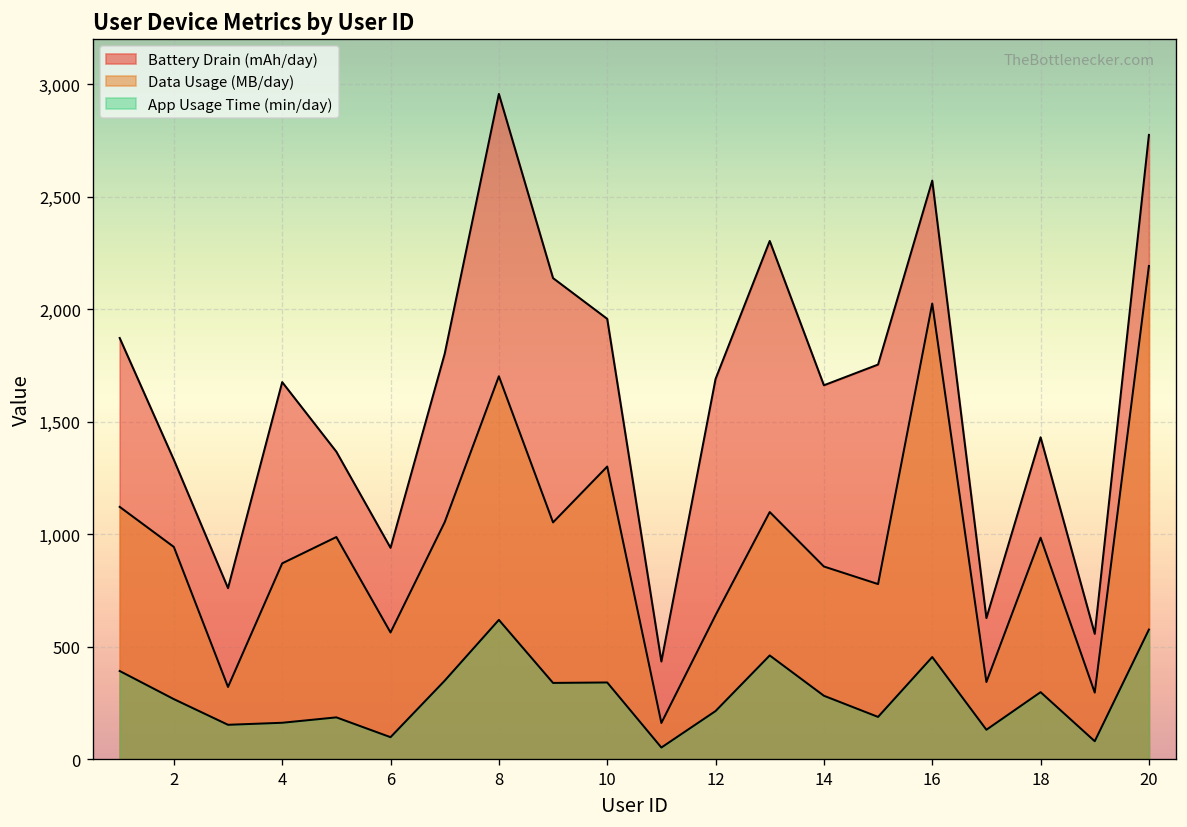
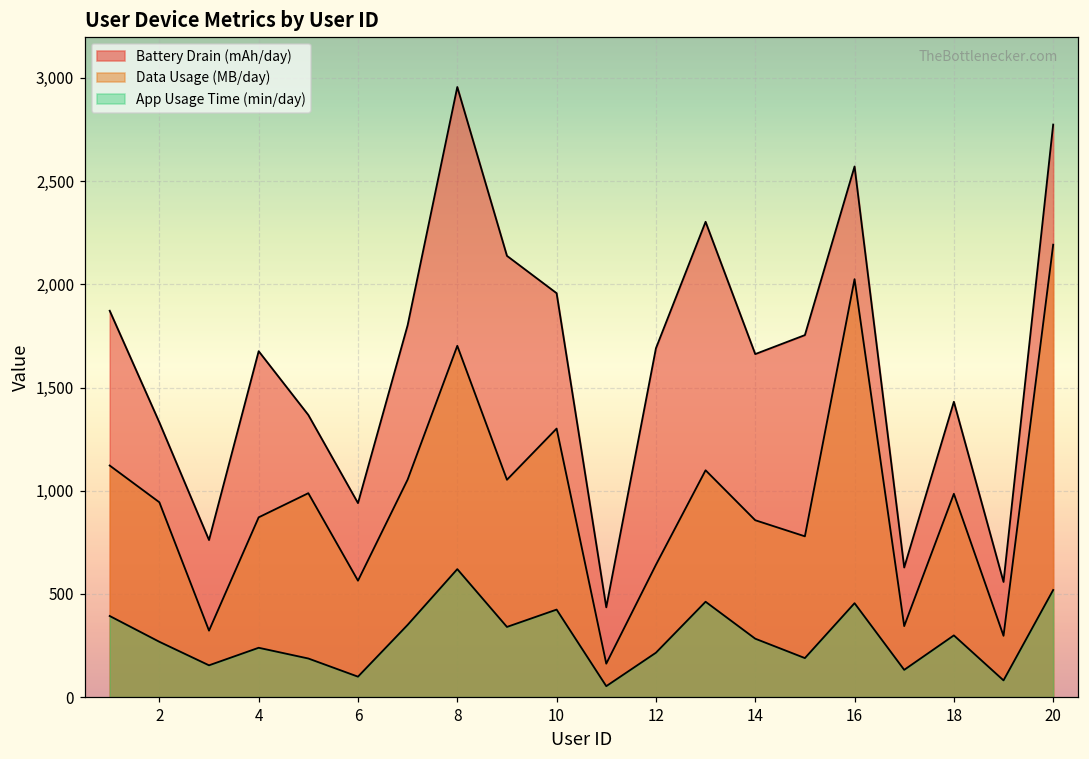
  {
    "App Usage Time (min/day)": {
      "2": 270,
-     "4": 160,
+     "4": 240,
      "6": 100,
      "8": 620,
-     "10": 340,
+     "10": 420,
      "12": 220,
      "14": 280,
      "16": 460,
      "18": 300,
-     "20": 580
+     "20": 520
    }
  }
